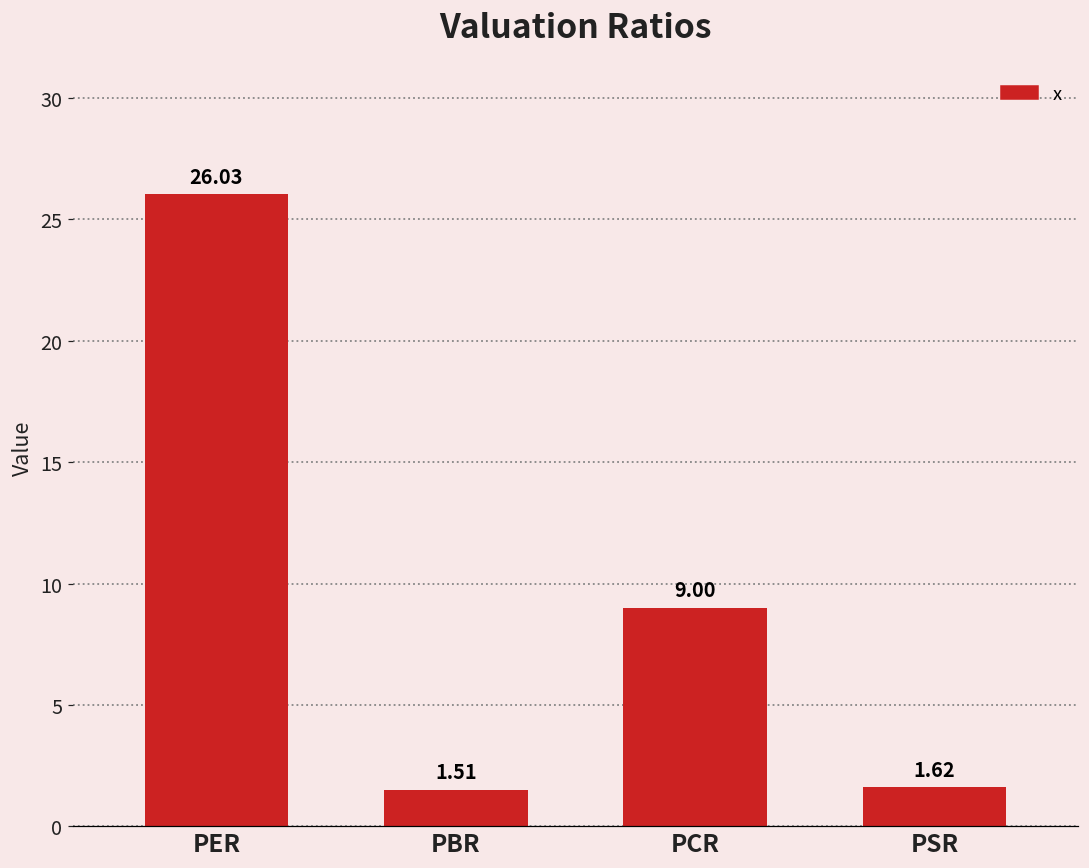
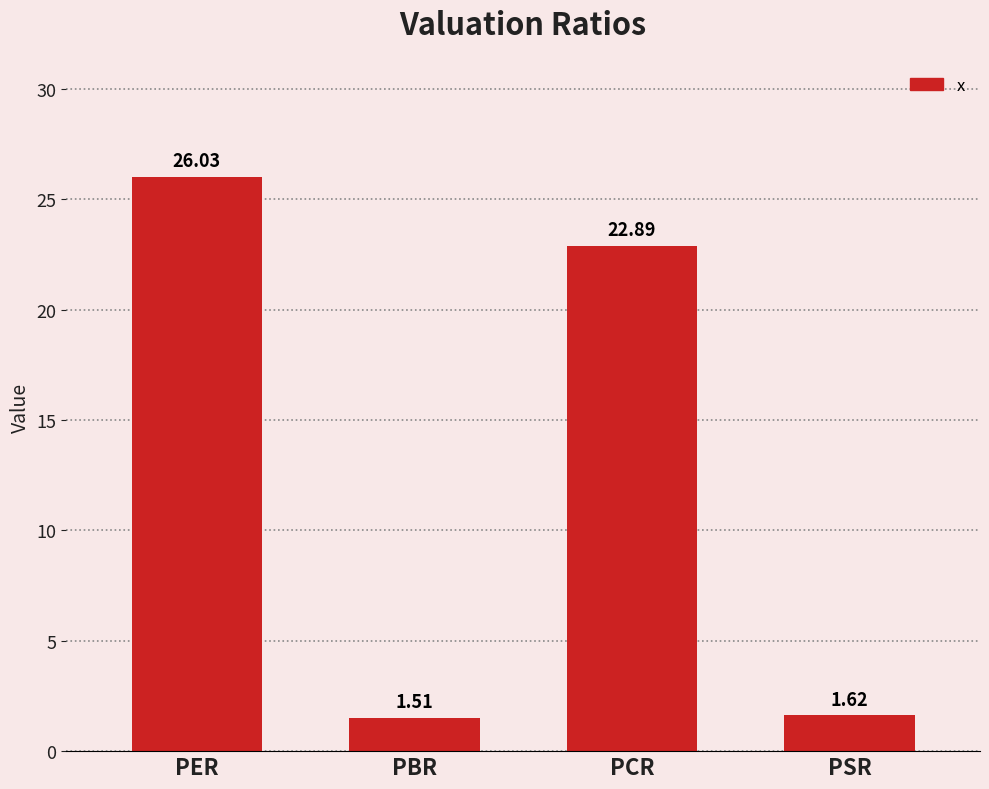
  {
    "PER": 26.03,
    "PBR": 1.51,
-   "PCR": 9.00,
+   "PCR": 22.89,
    "PSR": 1.62
  }
